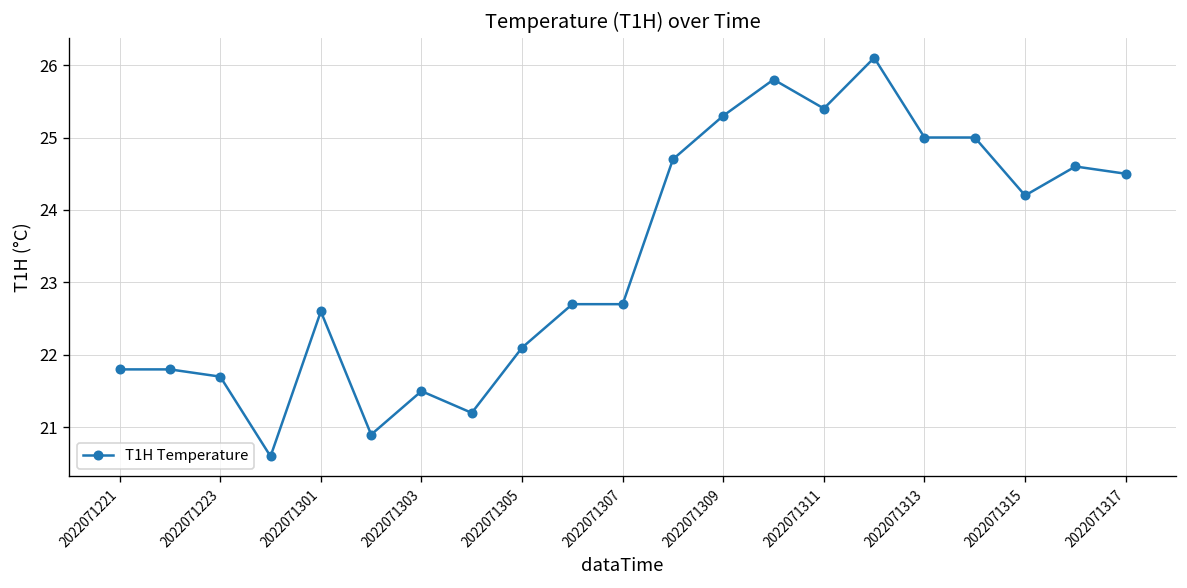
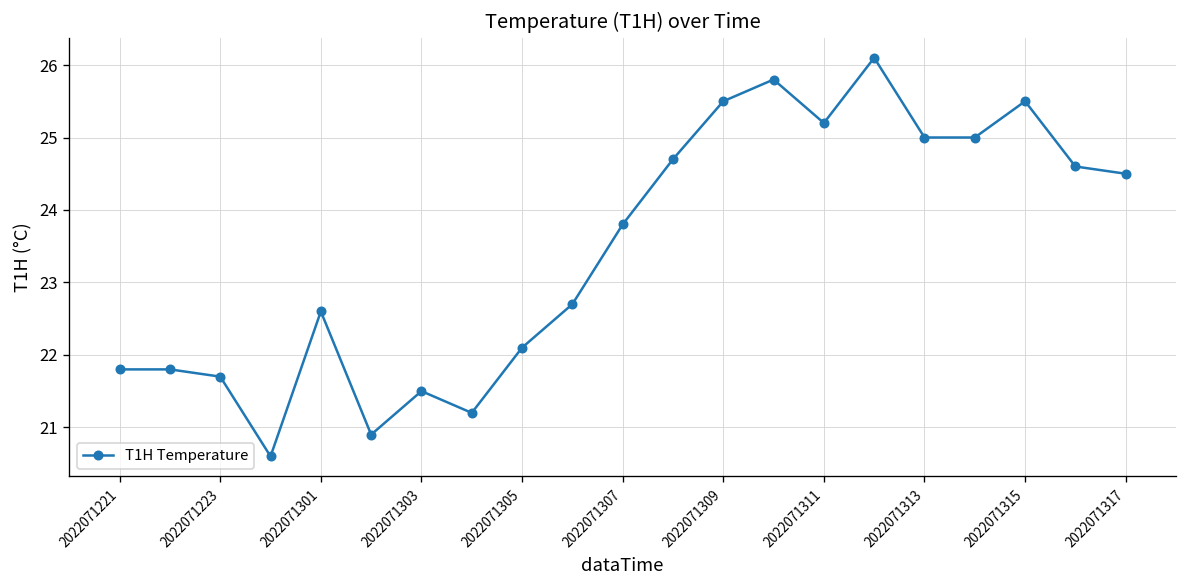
  {
    "2022071221": 21.8,
    "2022071223": 21.7,
    "2022071301": 22.6,
    "2022071303": 21.5,
    "2022071305": 22.1,
-   "2022071307": 22.7,
-   "2022071309": 25.3,
-   "2022071311": 25.4,
+   "2022071307": 23.8,
+   "2022071309": 25.5,
+   "2022071311": 25.2,
    "2022071313": 25.0,
-   "2022071315": 24.2,
+   "2022071315": 25.5,
    "2022071317": 24.5
  }
